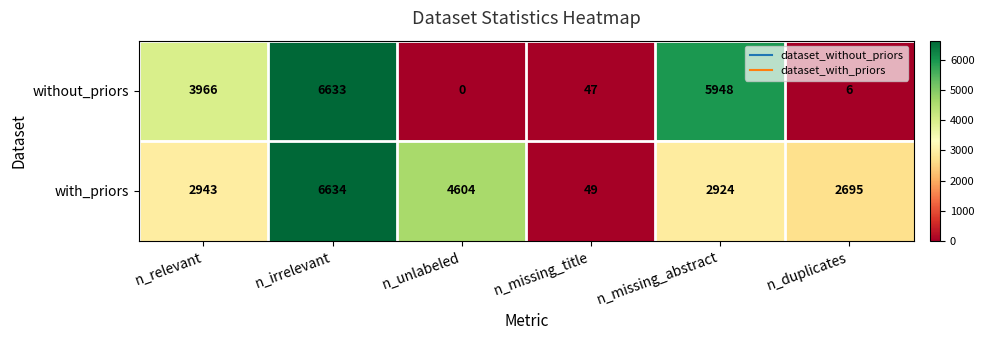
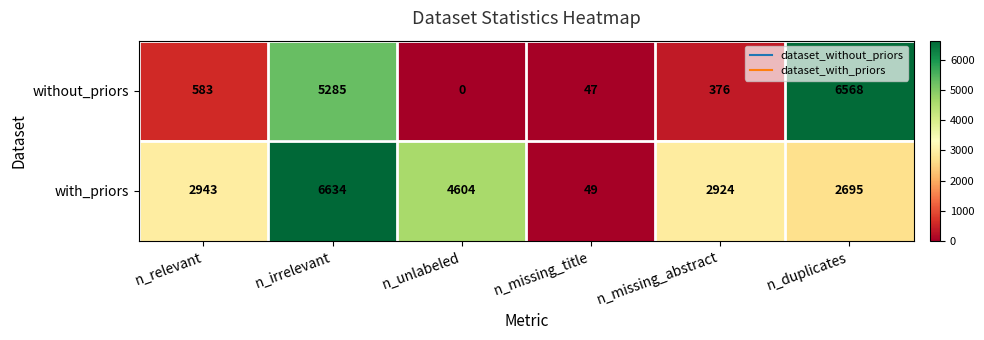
  {
    "without_priors": {
-     "n_relevant": 3966,
-     "n_irrelevant": 6633,
+     "n_relevant": 583,
+     "n_irrelevant": 5285,
      "n_unlabeled": 0,
      "n_missing_title": 47,
-     "n_missing_abstract": 5948,
-     "n_duplicates": 6
+     "n_missing_abstract": 376,
+     "n_duplicates": 6568
    },
    "with_priors": {
      "n_relevant": 2943,
      "n_irrelevant": 6634,
      "n_unlabeled": 4604,
      "n_missing_title": 49,
      "n_missing_abstract": 2924,
      "n_duplicates": 2695
    }
  }
